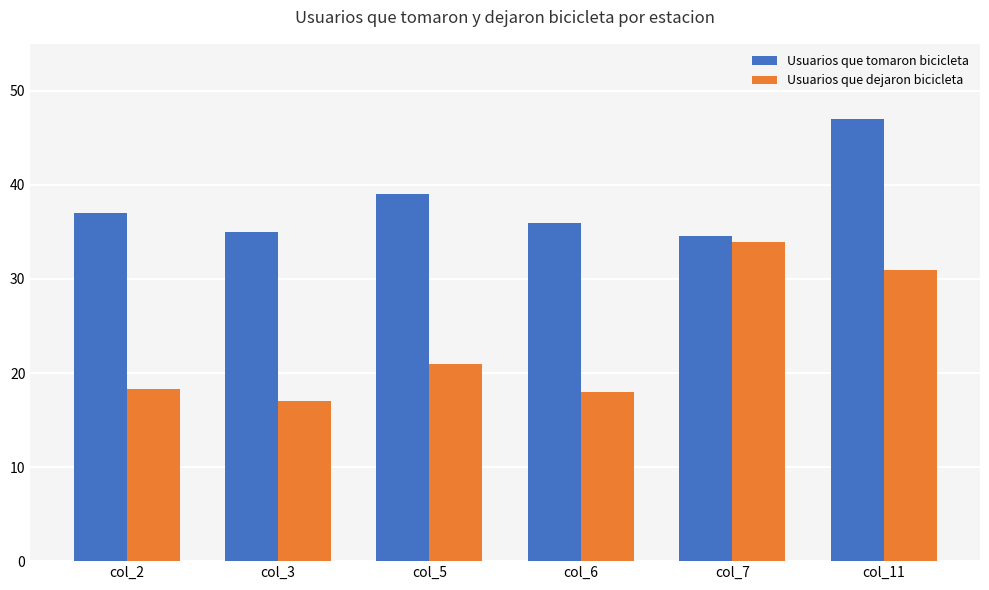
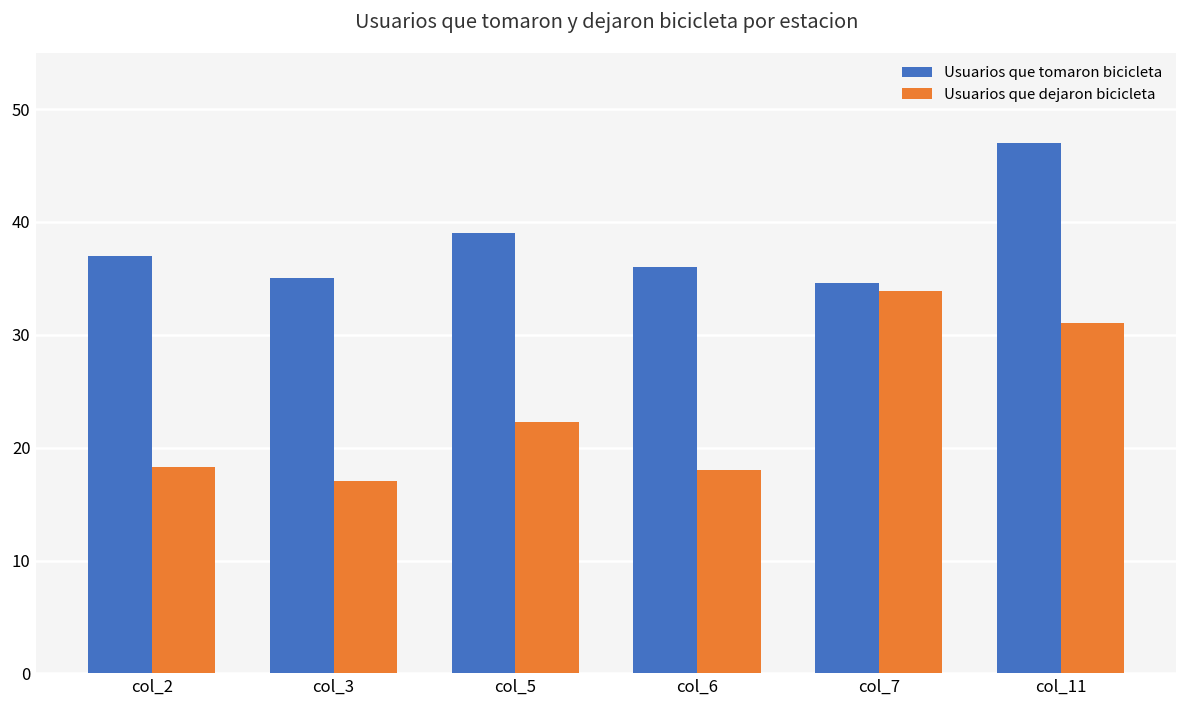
  {
    "Usuarios que tomaron bicicleta": {
      "col_2": 37,
      "col_3": 35,
      "col_5": 39,
      "col_6": 36,
      "col_7": 35,
      "col_11": 47
    },
    "Usuarios que dejaron bicicleta": {
      "col_2": 18,
      "col_3": 17,
-     "col_5": 21,
+     "col_5": 22,
      "col_6": 18,
      "col_7": 34,
      "col_11": 31
    }
  }
